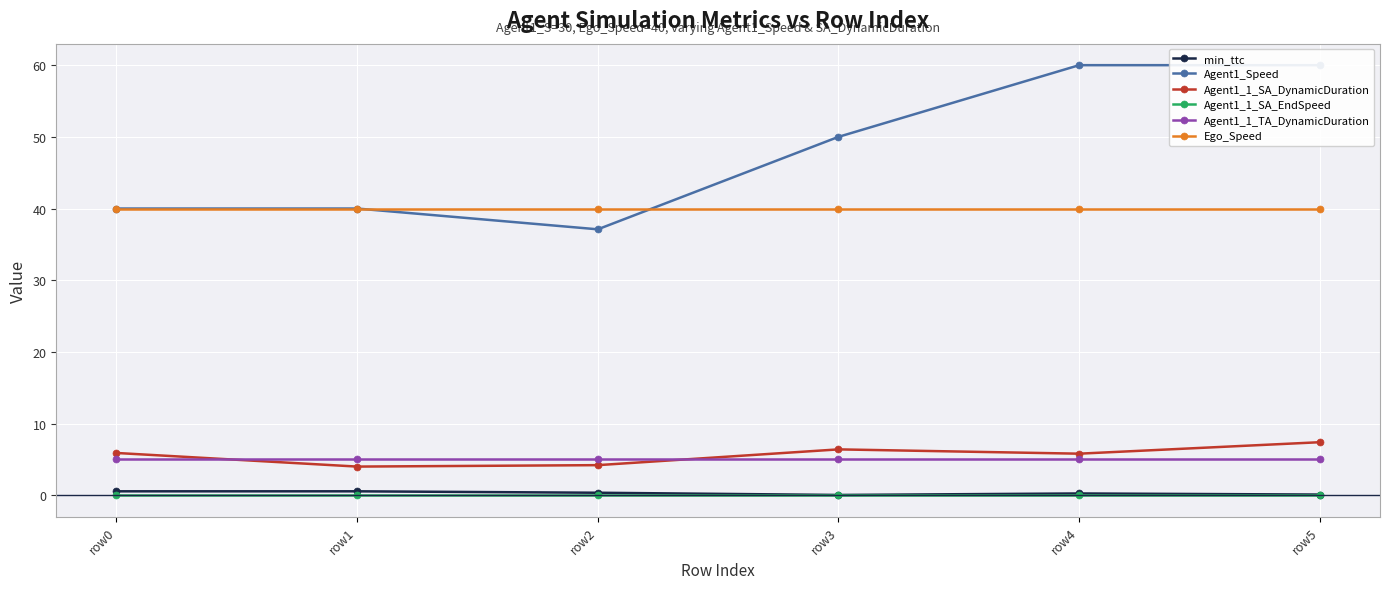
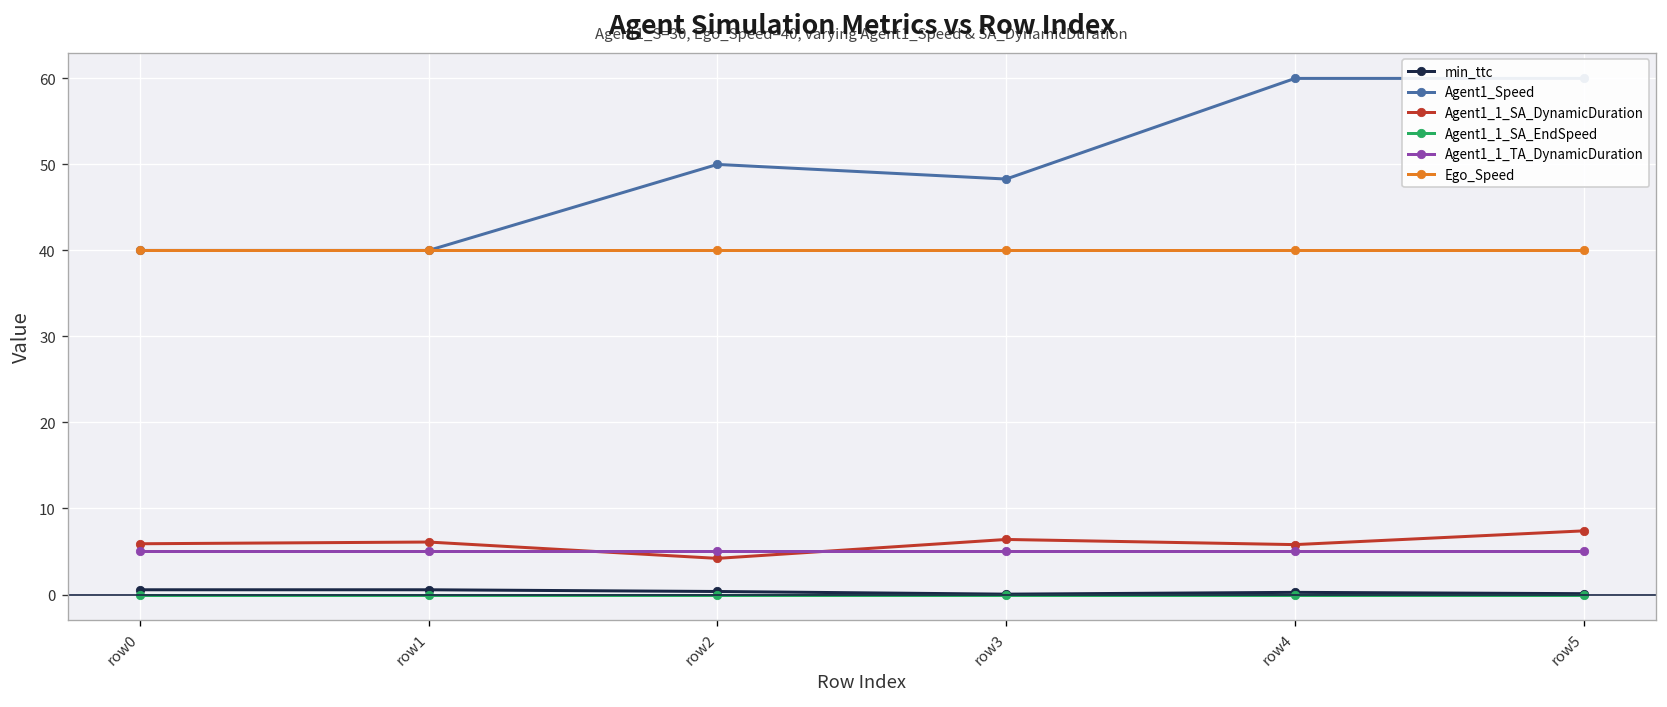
  {
    "min_ttc": {
      "row0": 1,
      "row1": 1,
      "row2": 0
    },
    "Agent1_Speed": {
-     "row2": 37,
-     "row3": 50,
+     "row2": 50,
+     "row3": 48,
      "row4": 60
    },
    "Agent1_1_SA_DynamicDuration": {
      "row0": 6,
-     "row1": 4,
+     "row1": 6,
      "row2": 4,
      "row3": 6,
      "row4": 6,
      "row5": 7
    },
    "Agent1_1_SA_EndSpeed": {
      "row0": 0,
      "row1": 0,
      "row2": 0
    },
    "Agent1_1_TA_DynamicDuration": {
      "row0": 5,
      "row1": 5,
      "row2": 5,
      "row3": 5,
      "row4": 5,
      "row5": 5
    },
    "Ego_Speed": {
      "row2": 40,
      "row3": 40,
      "row4": 40,
      "row5": 40
    }
  }
